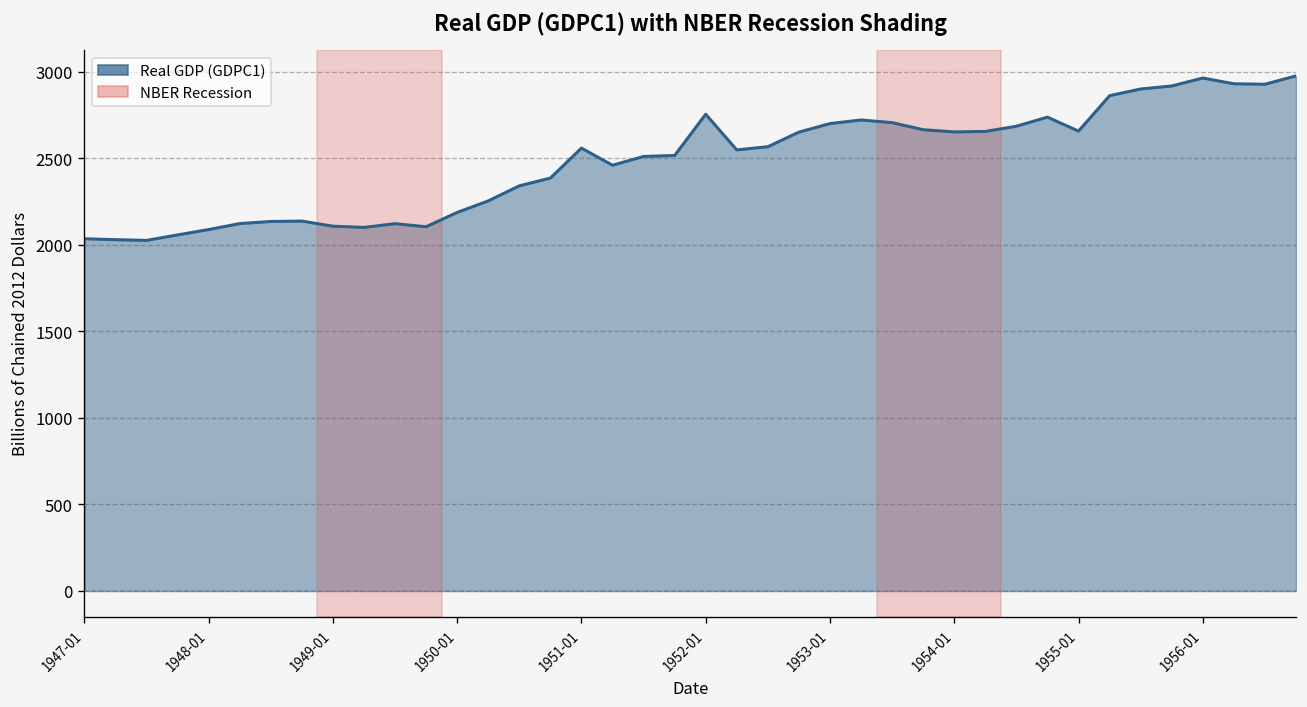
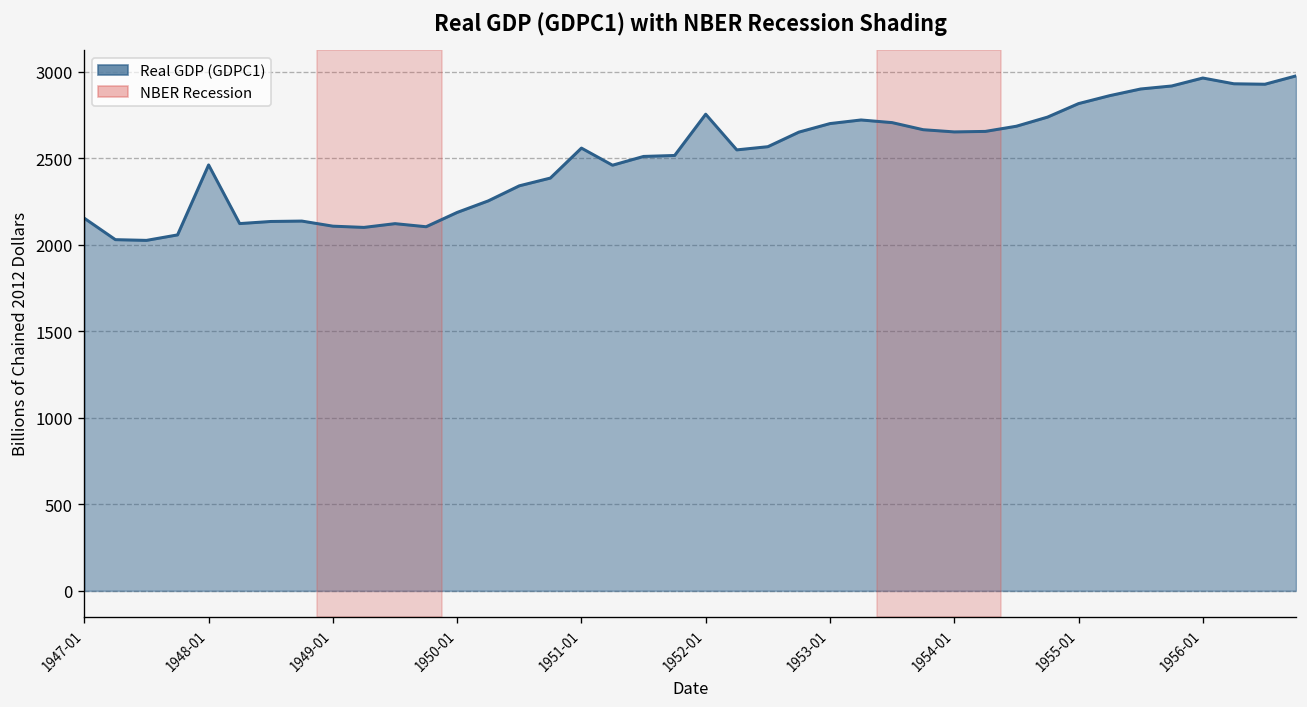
  {
-   "1947-01": 2030,
-   "1948-01": 2090,
+   "1947-01": 2150,
+   "1948-01": 2460,
    "1949-01": 2110,
    "1950-01": 2190,
    "1951-01": 2560,
    "1952-01": 2750,
    "1953-01": 2700,
    "1954-01": 2650,
-   "1955-01": 2660,
+   "1955-01": 2820,
    "1956-01": 2960
  }
